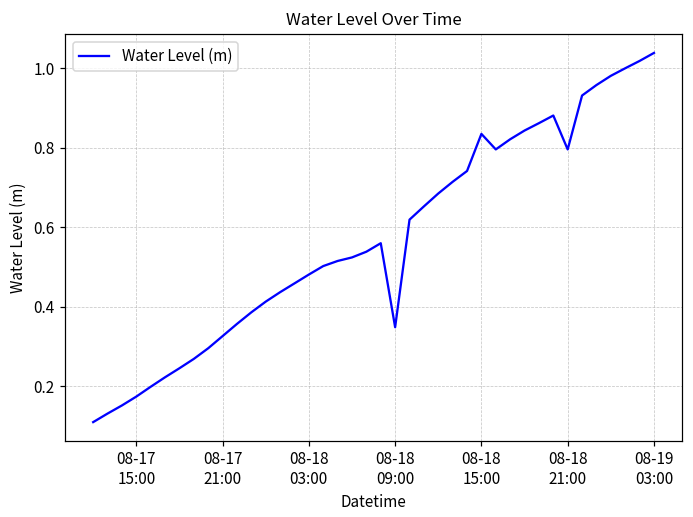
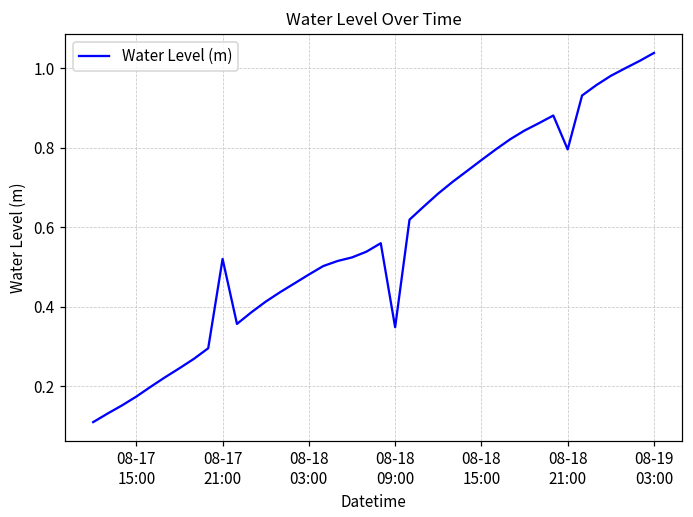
  {
    "08-17 15:00": 0.17,
-   "08-17 21:00": 0.33,
+   "08-17 21:00": 0.52,
    "08-18 03:00": 0.48,
    "08-18 09:00": 0.35,
-   "08-18 15:00": 0.84,
+   "08-18 15:00": 0.77,
    "08-18 21:00": 0.80,
    "08-19 03:00": 1.04
  }
